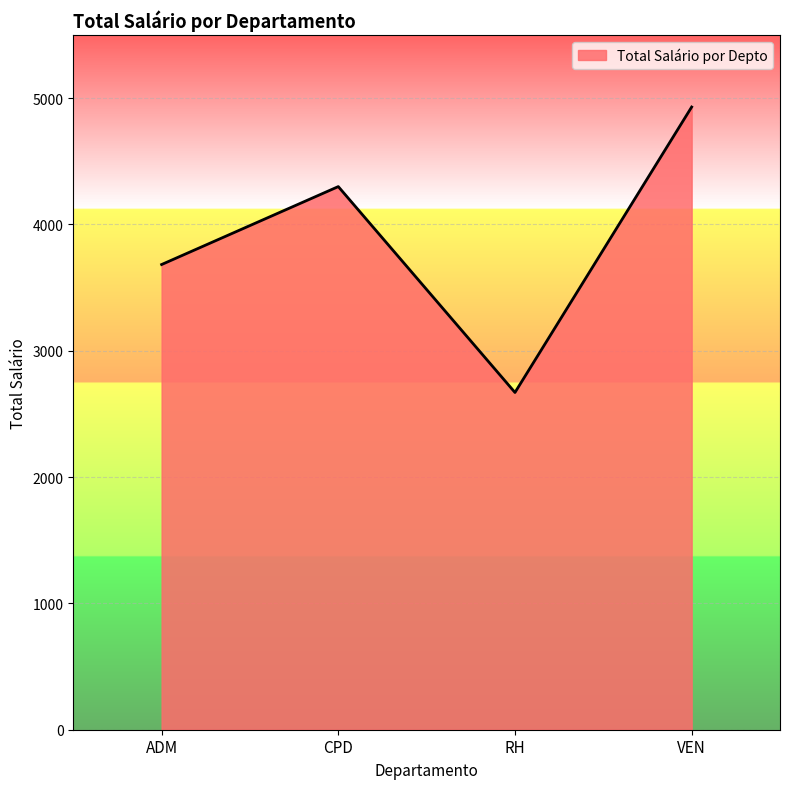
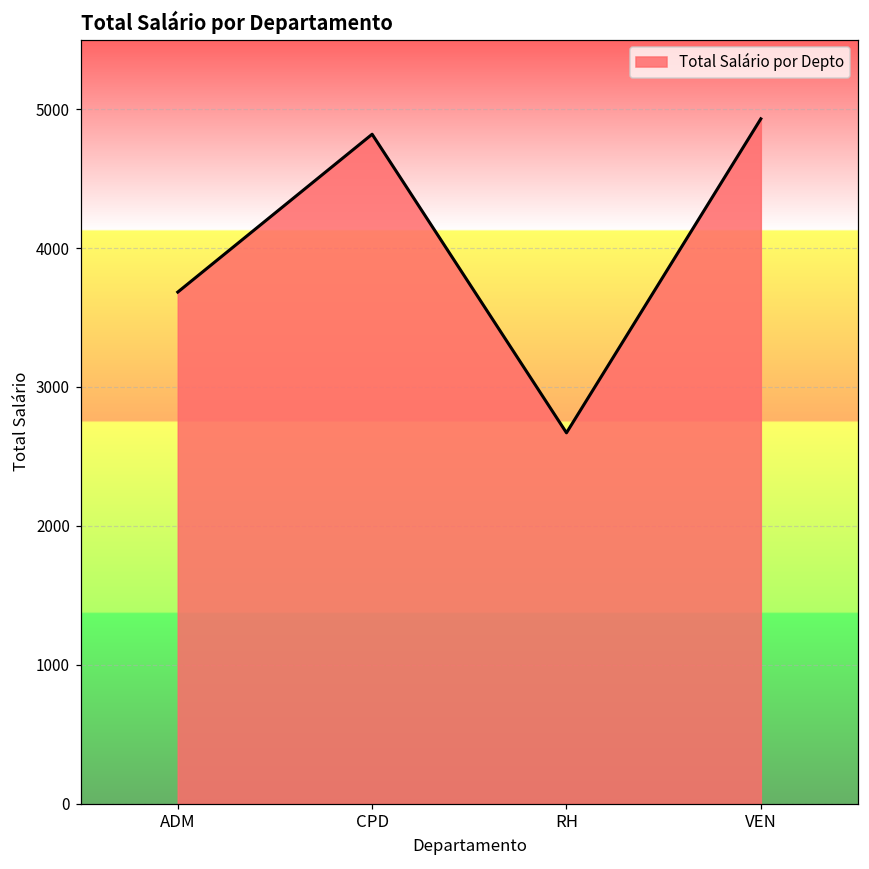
  {
    "ADM": 3680,
-   "CPD": 4300,
+   "CPD": 4820,
    "RH": 2670,
    "VEN": 4930
  }
